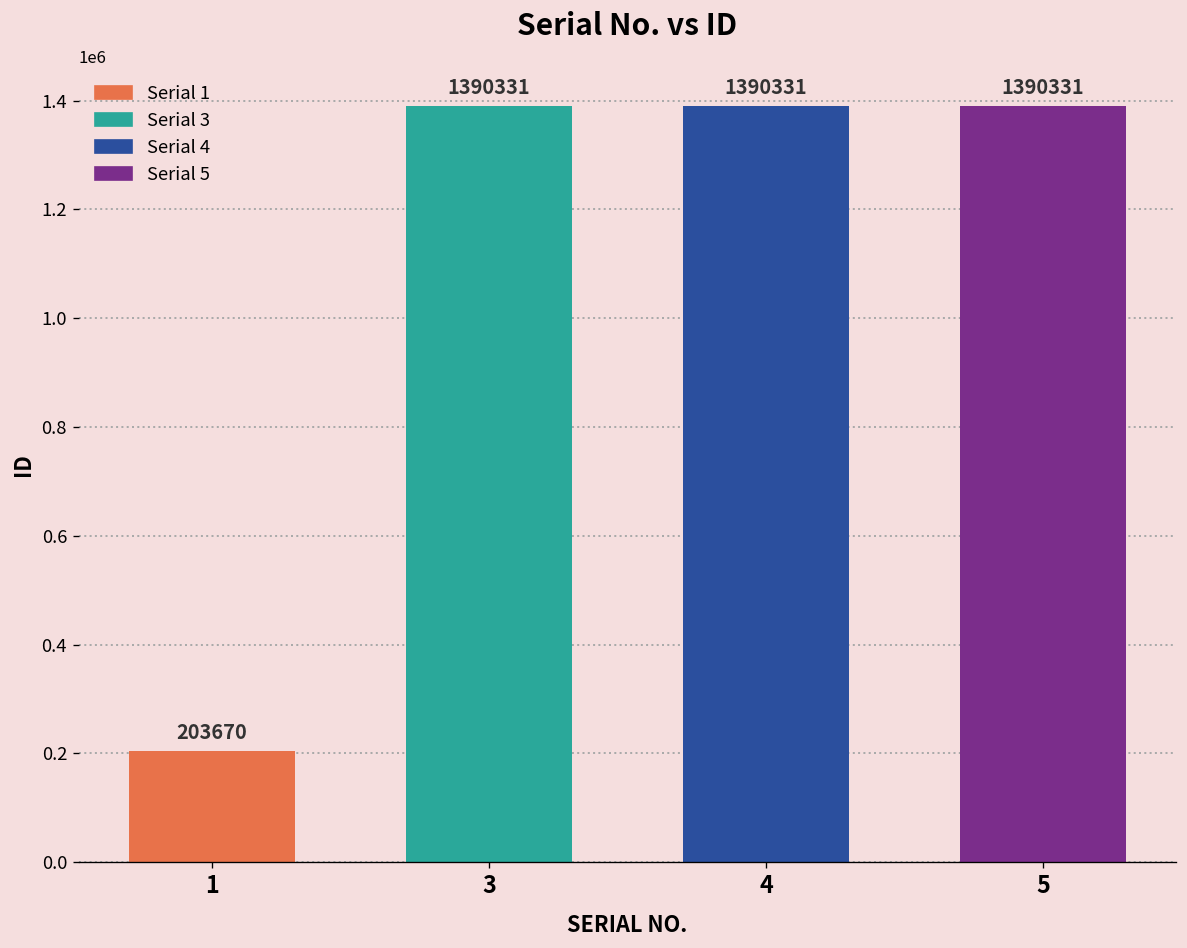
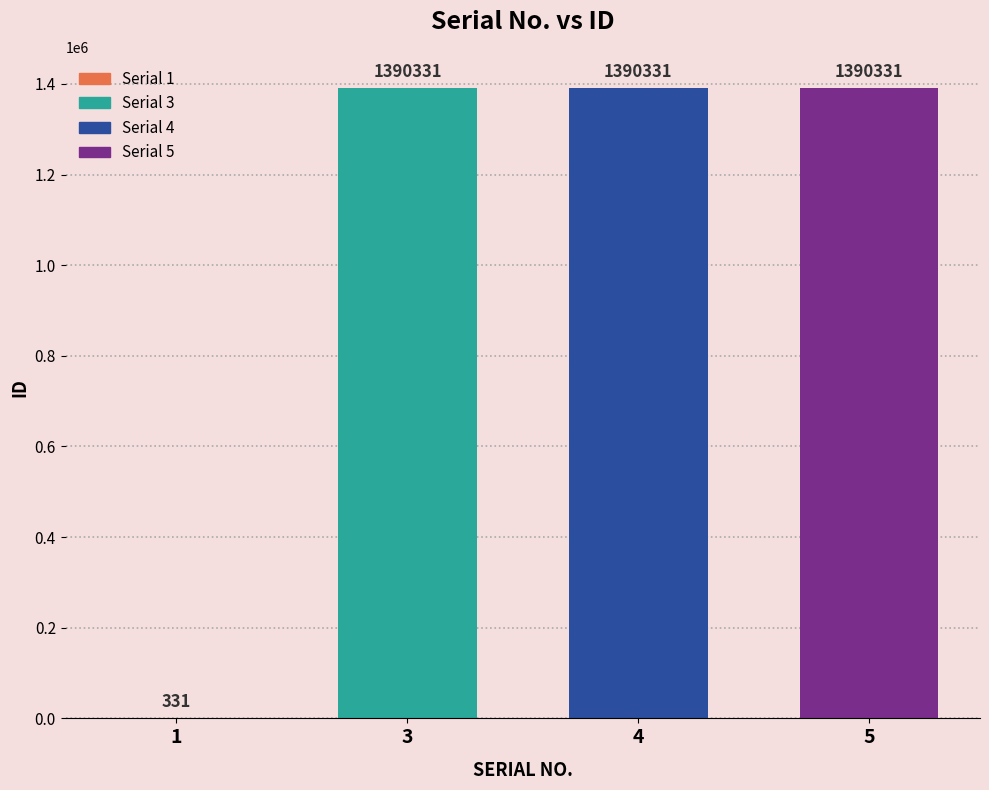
  {
-   "1": 203670,
+   "1": 331,
    "3": 1390331,
    "4": 1390331,
    "5": 1390331
  }
